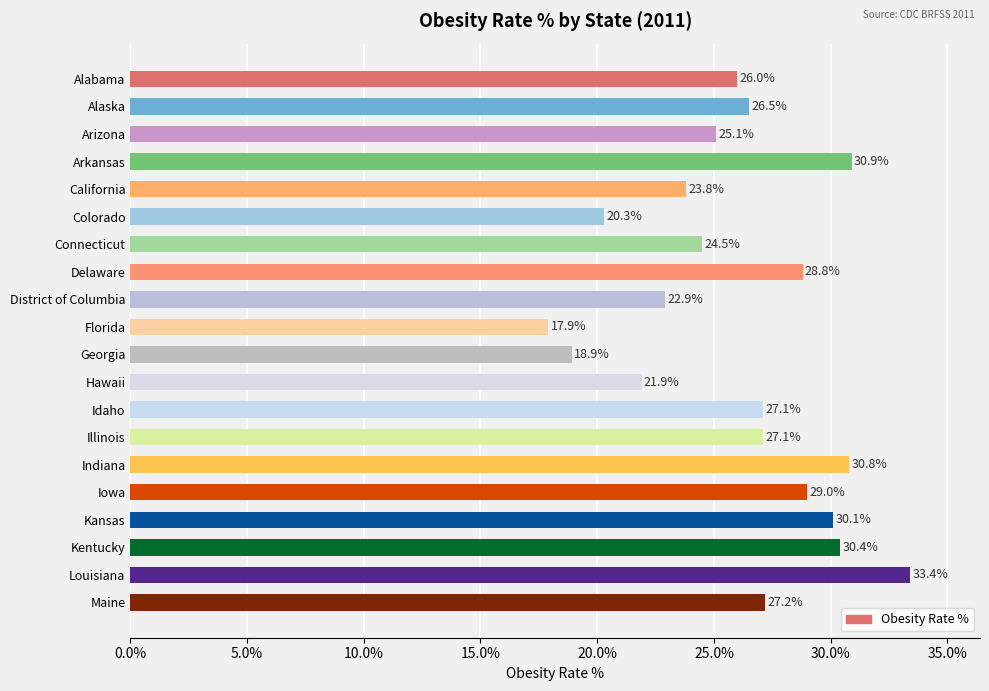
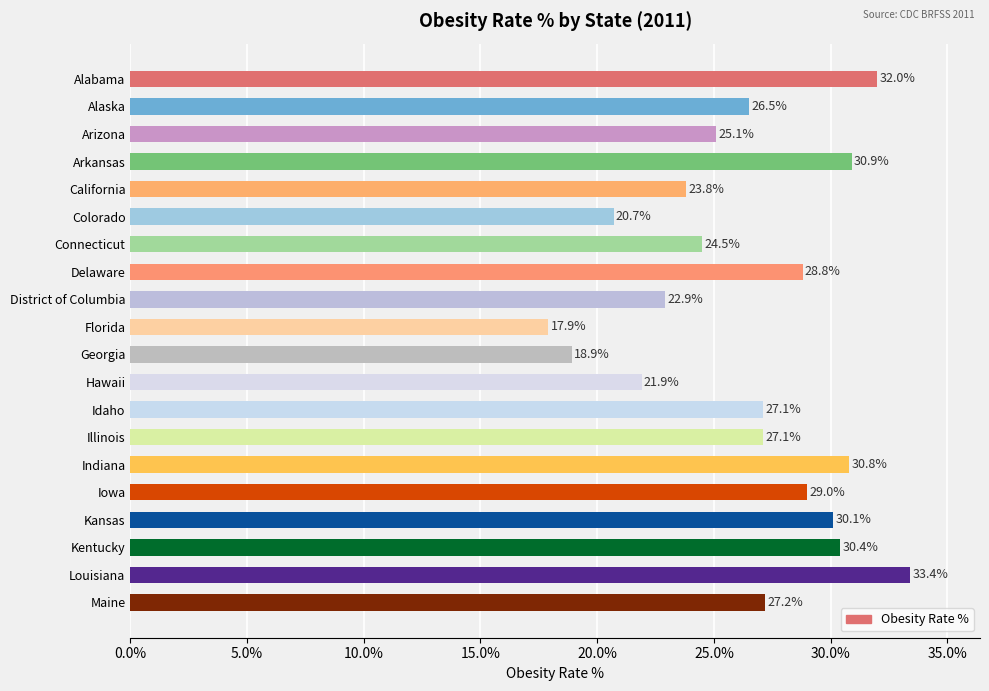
  {
-   "Alabama": "26.0%",
+   "Alabama": "32.0%",
    "Alaska": "26.5%",
    "Arizona": "25.1%",
    "Arkansas": "30.9%",
    "California": "23.8%",
-   "Colorado": "20.3%",
+   "Colorado": "20.7%",
    "Connecticut": "24.5%",
    "Delaware": "28.8%",
    "District of Columbia": "22.9%",
    "Florida": "17.9%",
    "Georgia": "18.9%",
    "Hawaii": "21.9%",
    "Idaho": "27.1%",
    "Illinois": "27.1%",
    "Indiana": "30.8%",
    "Iowa": "29.0%",
    "Kansas": "30.1%",
    "Kentucky": "30.4%",
    "Louisiana": "33.4%",
    "Maine": "27.2%"
  }
